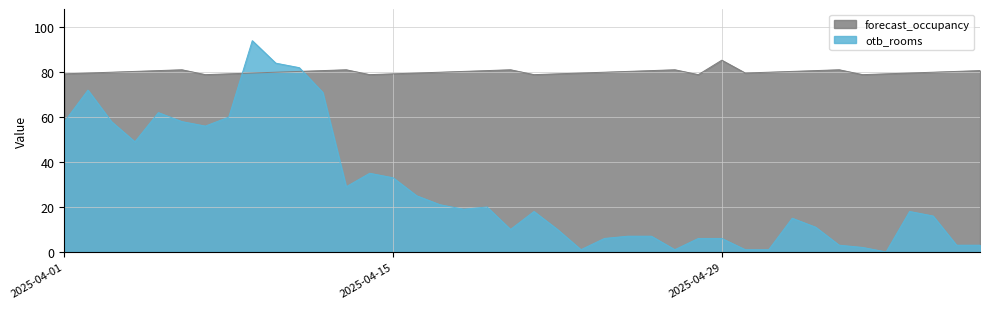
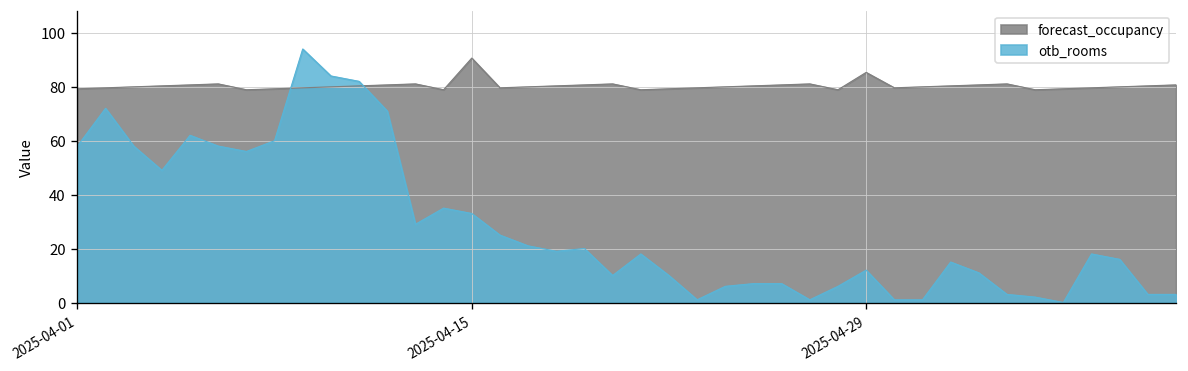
  {
    "forecast_occupancy": {
      "2025-04-01": 79,
-     "2025-04-15": 79,
+     "2025-04-15": 91,
      "2025-04-29": 85
    },
    "otb_rooms": {
      "2025-04-01": 58,
      "2025-04-15": 33,
-     "2025-04-29": 6
+     "2025-04-29": 12
    }
  }
